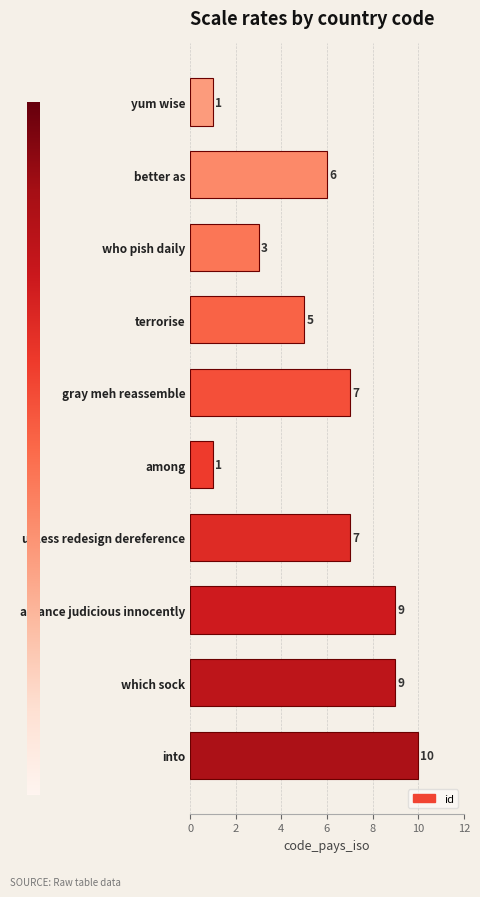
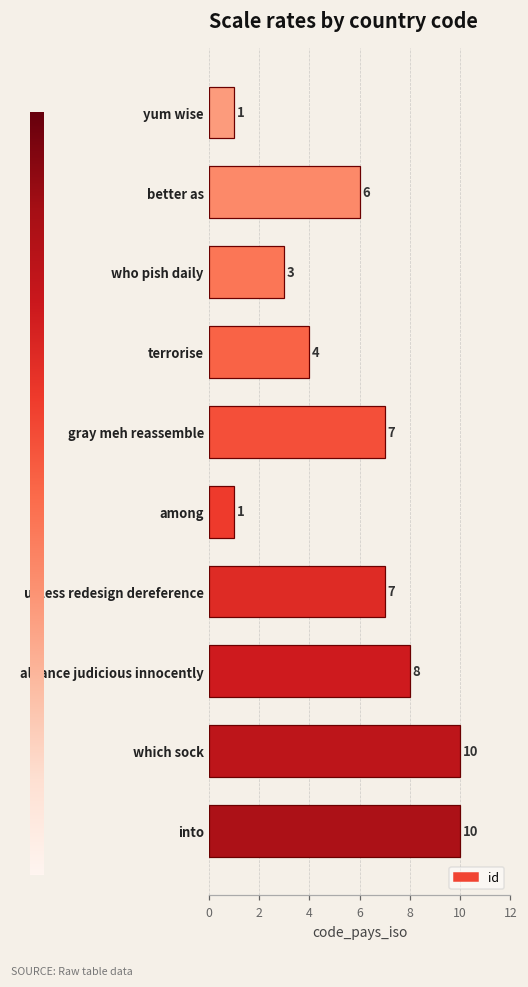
  {
    "yum wise": 1,
    "better as": 6,
    "who pish daily": 3,
-   "terrorise": 5,
+   "terrorise": 4,
    "gray meh reassemble": 7,
    "among": 1,
    "unless redesign dereference": 7,
-   "alliance judicious innocently": 9,
-   "which sock": 9,
+   "alliance judicious innocently": 8,
+   "which sock": 10,
    "into": 10
  }
